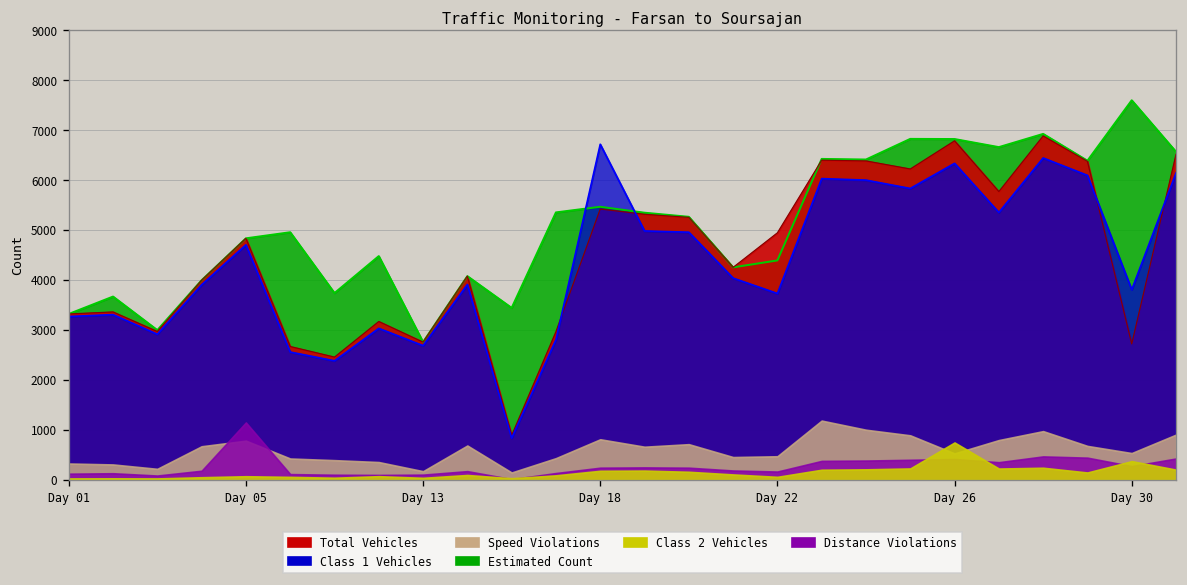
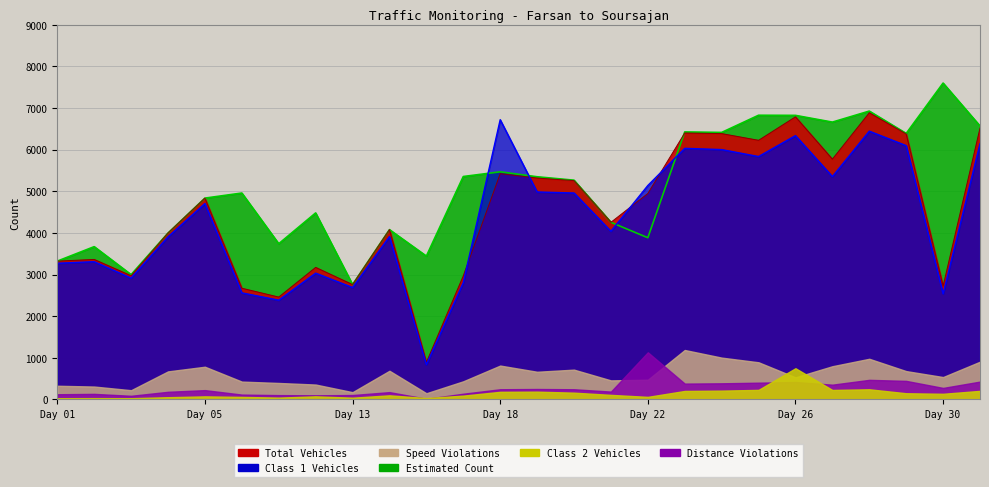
  {
    "Estimated Count": {
-     "Day 22": 4400,
+     "Day 22": 3900,
      "Day 30": 7600
    },
    "Total Vehicles": {
      "Day 22": 4900,
      "Day 30": 2700
    },
    "Class 1 Vehicles": {
      "Day 05": 4700,
      "Day 13": 2700,
      "Day 18": 6700,
-     "Day 22": 3700,
+     "Day 22": 5100,
      "Day 26": 6300,
-     "Day 30": 3800
+     "Day 30": 2500
    },
    "Speed Violations": {
      "Day 01": 300,
      "Day 05": 800,
      "Day 13": 200,
      "Day 18": 800,
      "Day 22": 500,
      "Day 26": 500,
      "Day 30": 500
    },
    "Distance Violations": {
      "Day 01": 100,
-     "Day 05": 1200,
+     "Day 05": 200,
      "Day 13": 100,
-     "Day 22": 200,
+     "Day 22": 1100,
      "Day 26": 400,
      "Day 30": 300
    },
    "Class 2 Vehicles": {
      "Day 05": 100,
      "Day 22": 100,
      "Day 26": 800,
-     "Day 30": 400
+     "Day 30": 100
    }
  }
